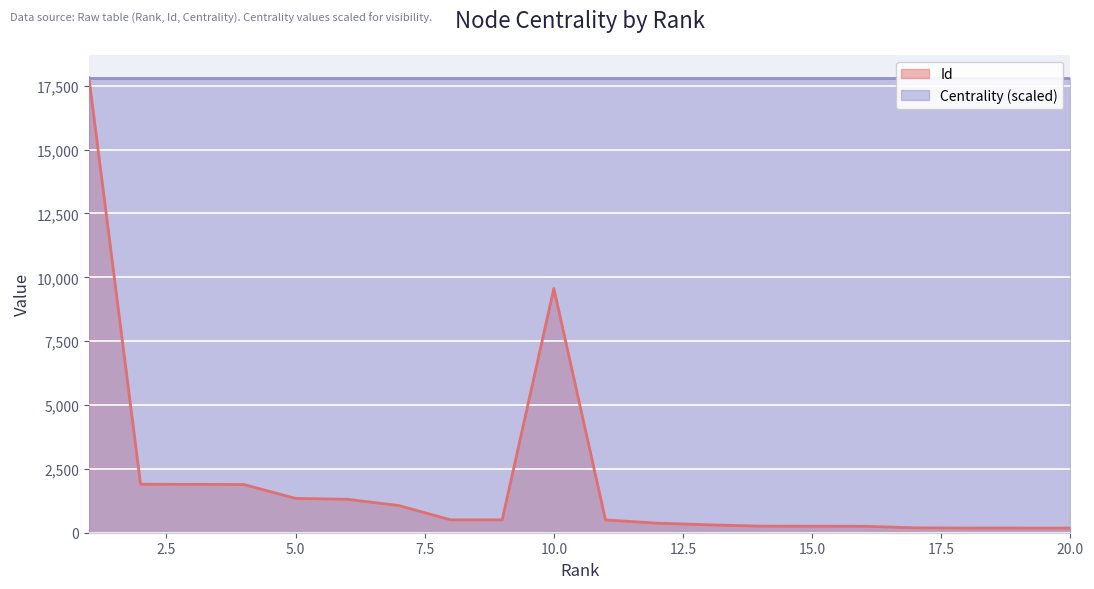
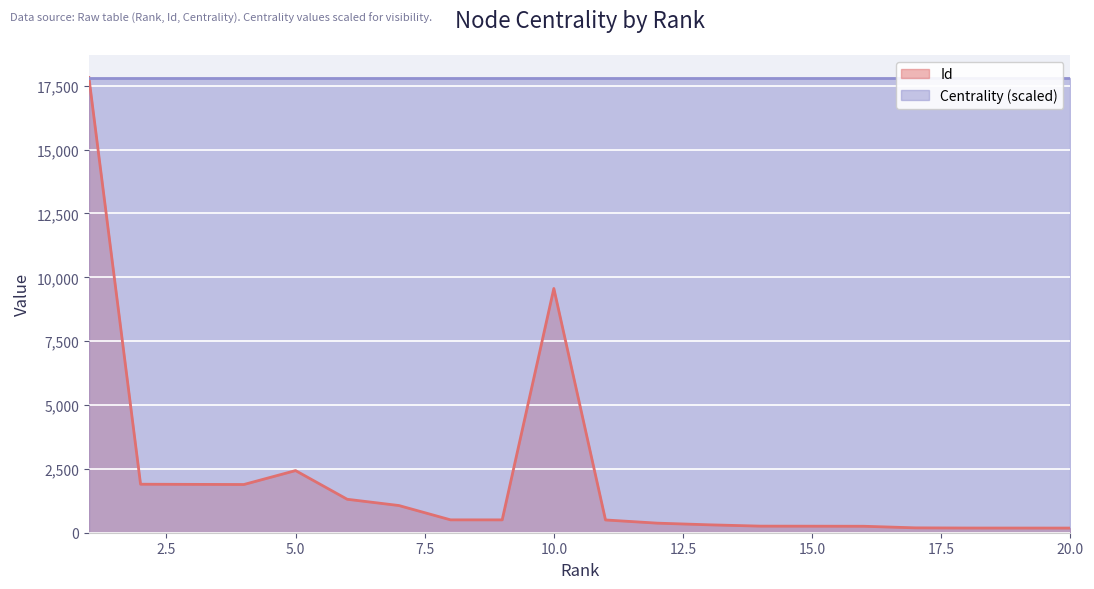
  {
    "Id": {
-     "5.0": "1,300",
+     "5.0": "2,400",
      "10.0": "9,600",
      "15.0": "300",
      "20.0": "200"
    },
    "Centrality (scaled)": {
      "5.0": "17,800",
      "10.0": "17,800",
      "15.0": "17,800",
      "20.0": "17,800"
    }
  }
